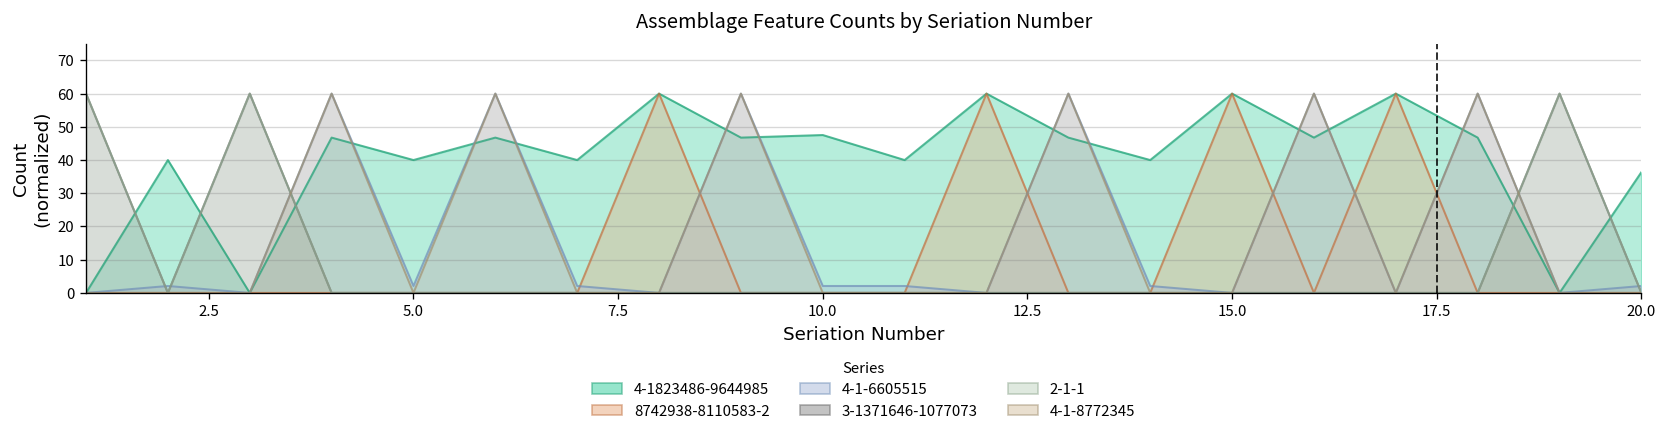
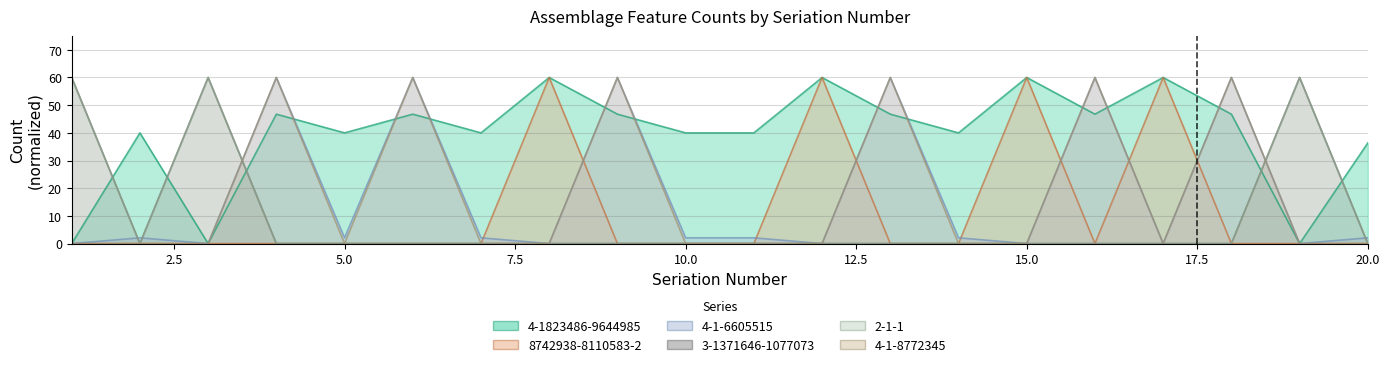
  {
    "4-1823486-9644985": {
      "5.0": 40,
-     "10.0": 48,
+     "10.0": 40,
      "20.0": 36
    }
  }
